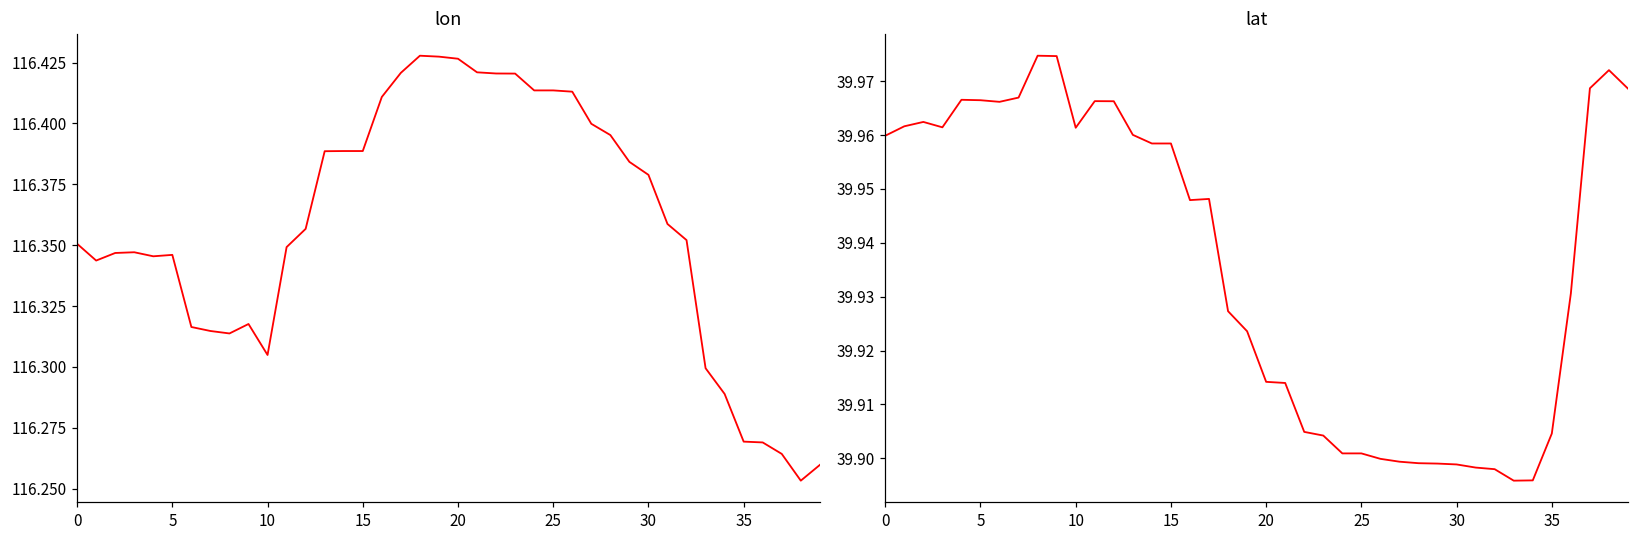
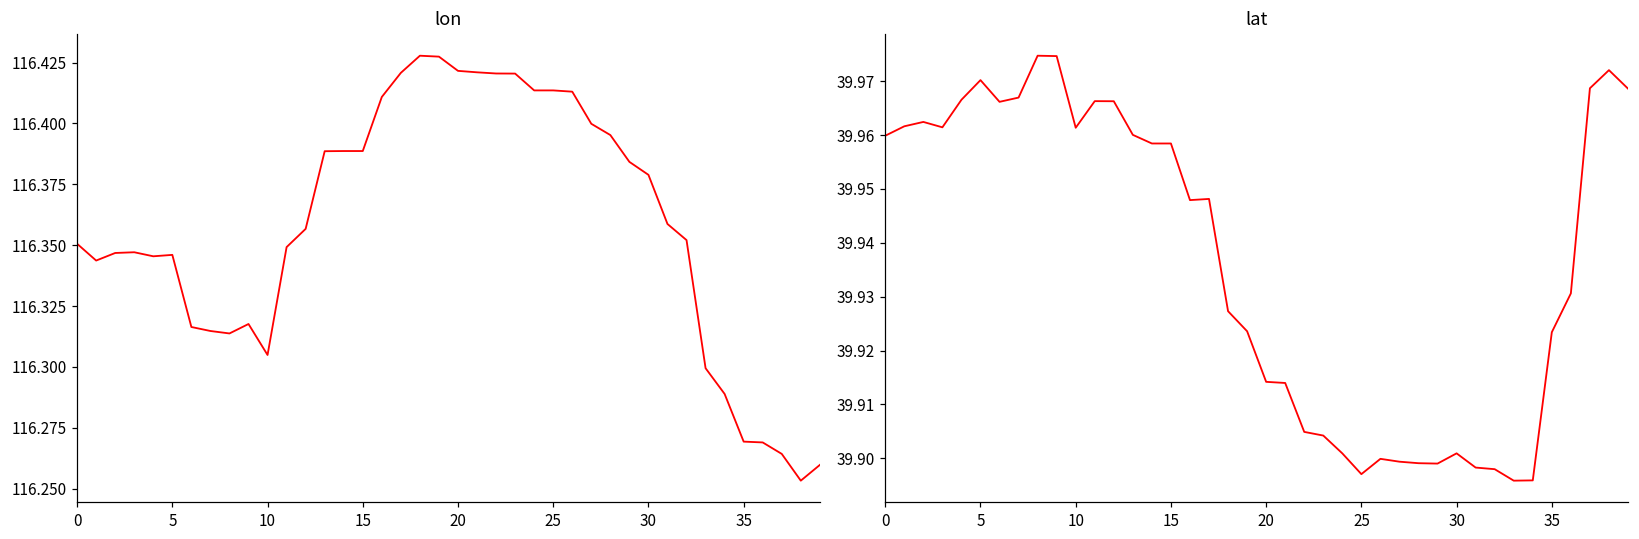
  {
    "lon": {
      "0": 116.351,
      "5": 116.346,
      "10": 116.305,
      "15": 116.389,
-     "20": 116.427,
+     "20": 116.422,
      "25": 116.414,
      "30": 116.379,
      "35": 116.269
    },
    "lat": {
      "0": 39.960,
-     "5": 39.966,
+     "5": 39.970,
      "10": 39.961,
      "15": 39.958,
      "20": 39.914,
-     "25": 39.901,
-     "30": 39.899,
-     "35": 39.905
+     "25": 39.897,
+     "30": 39.901,
+     "35": 39.923
    }
  }
